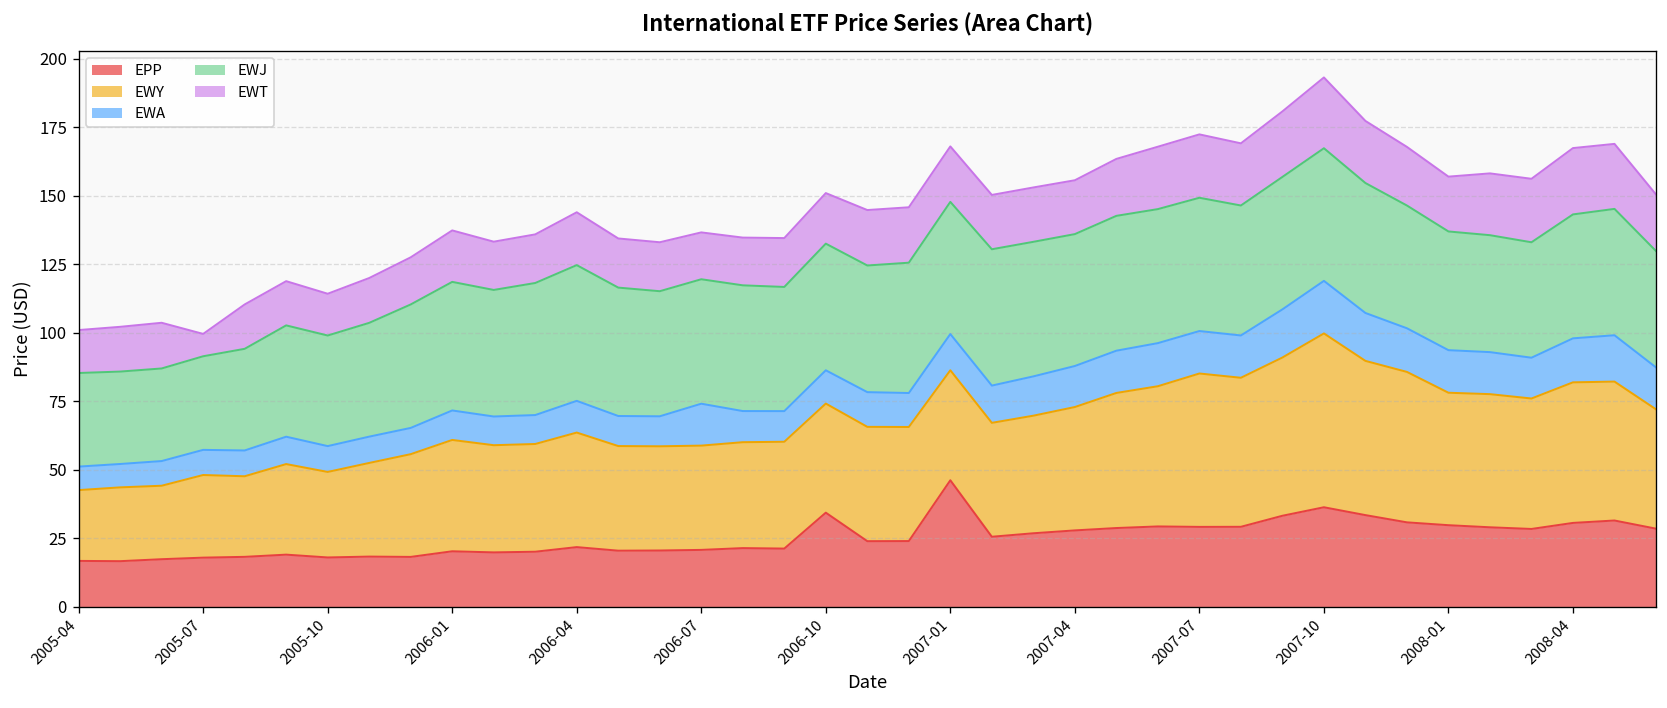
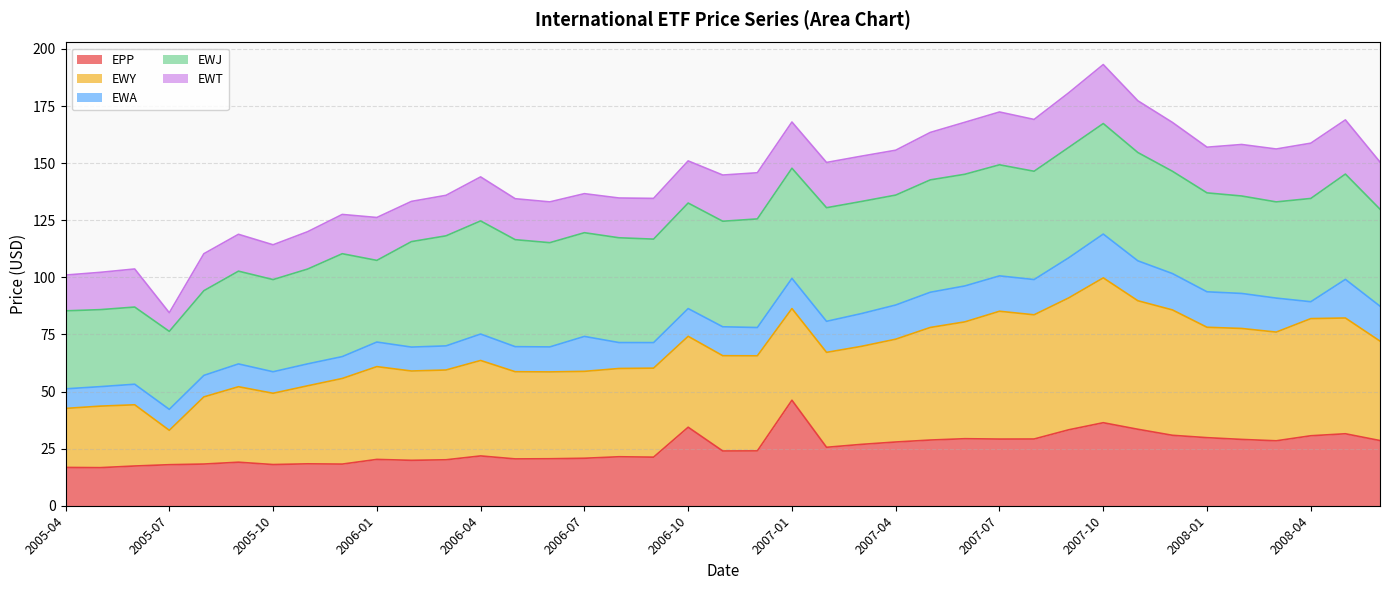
  {
    "EPP": {
      "2005-04": 17,
      "2005-07": 18,
      "2005-10": 18,
      "2006-01": 20,
      "2006-04": 22,
      "2006-07": 21,
      "2006-10": 34,
      "2007-01": 46,
      "2007-04": 28,
      "2007-07": 29,
      "2007-10": 36,
      "2008-01": 30,
      "2008-04": 31
    },
    "EWY": {
      "2005-04": 26,
-     "2005-07": 30,
+     "2005-07": 15,
      "2005-10": 31,
      "2006-01": 41,
      "2006-04": 42,
      "2006-07": 38,
      "2006-10": 40,
      "2007-01": 40,
      "2007-04": 45,
      "2007-07": 56,
      "2007-10": 63,
      "2008-01": 48,
      "2008-04": 51
    },
    "EWA": {
      "2005-04": 9,
      "2005-07": 9,
      "2005-10": 9,
      "2006-01": 11,
      "2006-04": 12,
      "2006-07": 15,
      "2006-10": 12,
      "2007-01": 13,
      "2007-04": 15,
      "2007-07": 15,
      "2007-10": 19,
      "2008-01": 16,
-     "2008-04": 16
+     "2008-04": 7
    },
    "EWJ": {
      "2005-04": 34,
      "2005-07": 34,
      "2005-10": 40,
-     "2006-01": 47,
+     "2006-01": 36,
      "2006-04": 50,
      "2006-07": 45,
      "2006-10": 46,
      "2007-01": 48,
      "2007-04": 48,
      "2007-07": 49,
      "2007-10": 48,
      "2008-01": 43,
      "2008-04": 45
    },
    "EWT": {
      "2005-04": 16,
      "2005-07": 8,
      "2005-10": 15,
      "2006-01": 19,
      "2006-04": 19,
      "2006-07": 17,
      "2006-10": 18,
      "2007-01": 20,
      "2007-04": 20,
      "2007-07": 23,
      "2007-10": 26,
      "2008-01": 20,
      "2008-04": 24
    }
  }
